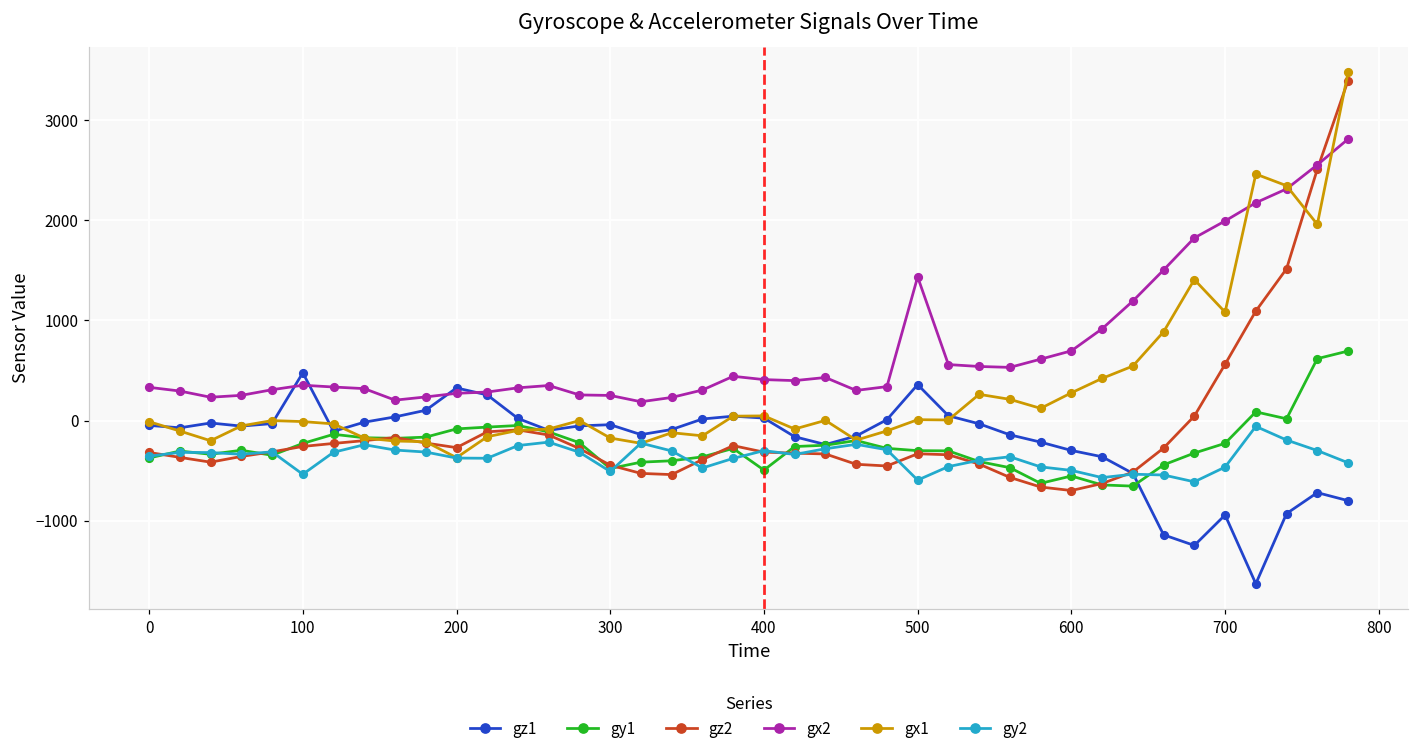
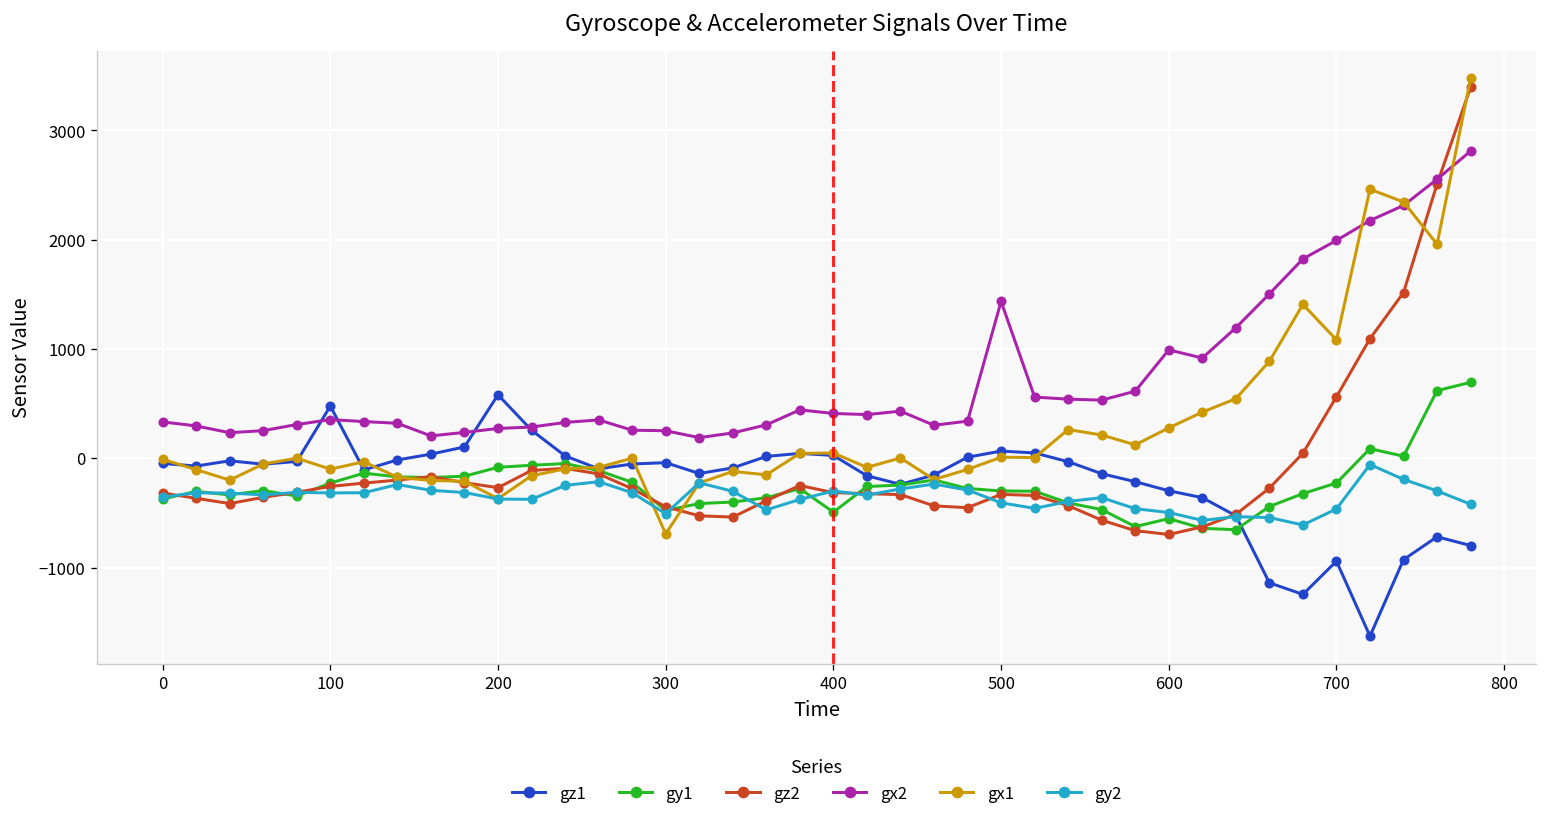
  {
    "gz1": {
      "0": 0,
      "100": 500,
-     "200": 300,
+     "200": 600,
      "300": 0,
-     "500": 400,
+     "500": 100,
      "600": -300,
      "700": -900
    },
    "gy1": {
      "100": -200,
      "200": -100,
      "300": -500,
      "400": -500,
      "500": -300,
      "600": -600,
      "700": -200
    },
    "gz2": {
      "0": -300,
      "100": -300,
      "200": -300,
      "300": -400,
      "500": -300,
      "600": -700,
      "700": 600
    },
    "gx2": {
      "0": 300,
      "100": 400,
      "200": 300,
      "300": 300,
      "400": 400,
      "500": 1400,
-     "600": 700,
+     "600": 1000,
      "700": 2000
    },
    "gx1": {
      "0": 0,
-     "100": 0,
-     "300": -200,
+     "100": -100,
+     "300": -700,
      "500": 0,
      "600": 300,
      "700": 1100
    },
    "gy2": {
-     "100": -500,
+     "100": -300,
      "300": -500,
-     "500": -600,
+     "500": -400,
      "600": -500,
      "700": -500
    }
  }
